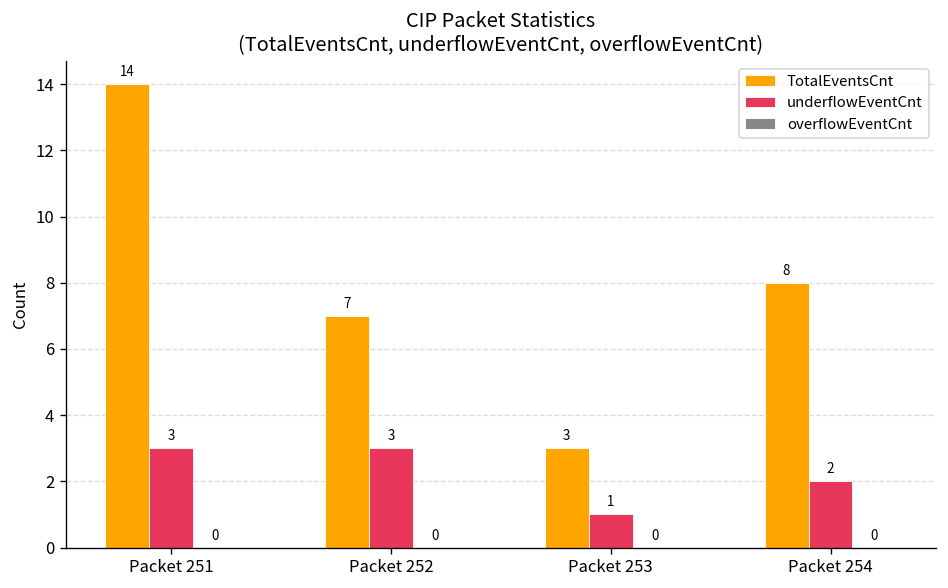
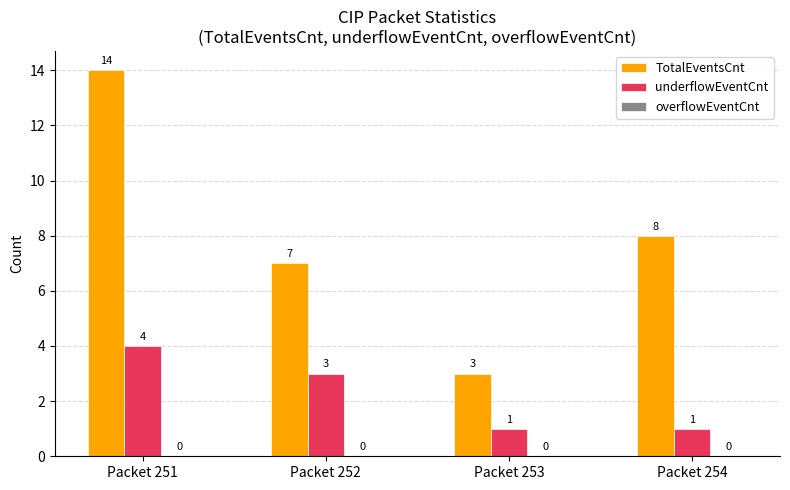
  {
    "TotalEventsCnt": {
      "Packet 251": 14,
      "Packet 252": 7,
      "Packet 253": 3,
      "Packet 254": 8
    },
    "underflowEventCnt": {
-     "Packet 251": 3,
+     "Packet 251": 4,
      "Packet 252": 3,
      "Packet 253": 1,
-     "Packet 254": 2
+     "Packet 254": 1
    },
    "overflowEventCnt": {
      "Packet 251": 0,
      "Packet 252": 0,
      "Packet 253": 0,
      "Packet 254": 0
    }
  }
